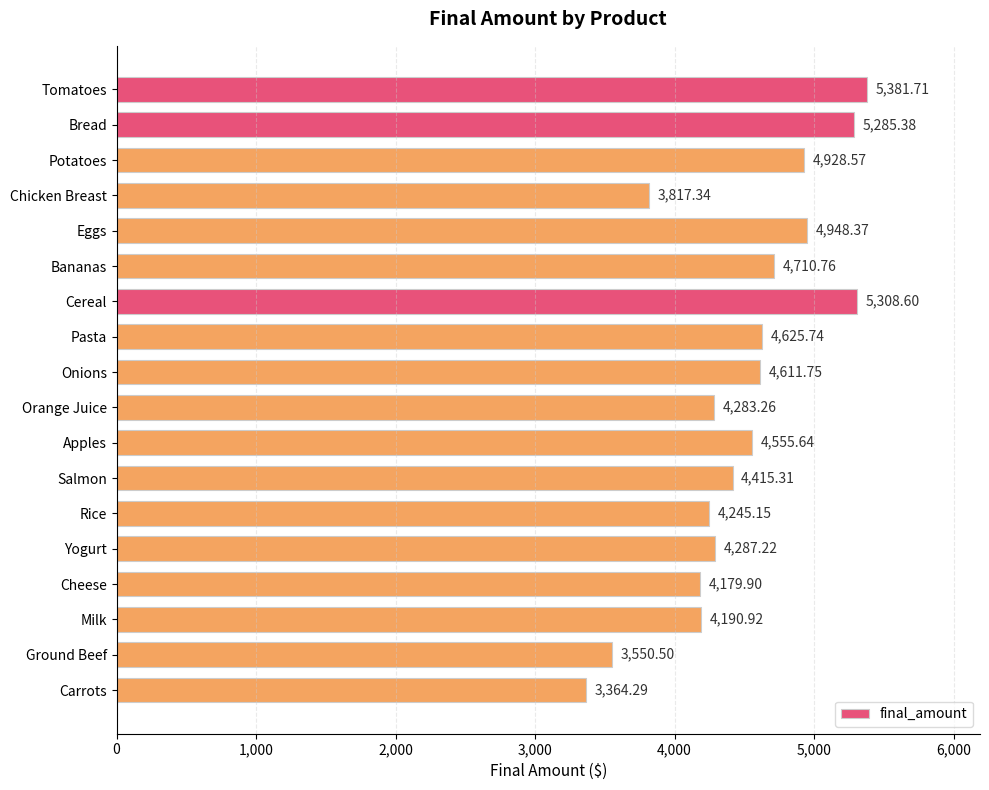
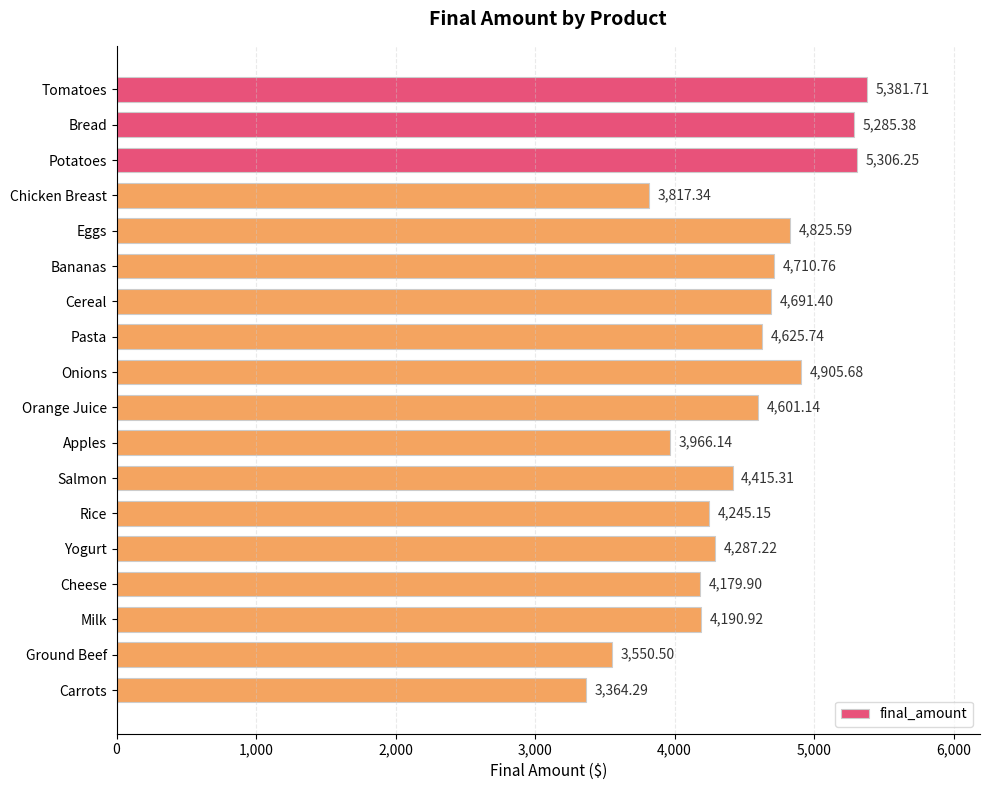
  {
    "Tomatoes": "5,381.71",
    "Bread": "5,285.38",
-   "Potatoes": "4,928.57",
+   "Potatoes": "5,306.25",
    "Chicken Breast": "3,817.34",
-   "Eggs": "4,948.37",
+   "Eggs": "4,825.59",
    "Bananas": "4,710.76",
-   "Cereal": "5,308.60",
+   "Cereal": "4,691.40",
    "Pasta": "4,625.74",
-   "Onions": "4,611.75",
-   "Orange Juice": "4,283.26",
-   "Apples": "4,555.64",
+   "Onions": "4,905.68",
+   "Orange Juice": "4,601.14",
+   "Apples": "3,966.14",
    "Salmon": "4,415.31",
    "Rice": "4,245.15",
    "Yogurt": "4,287.22",
    "Cheese": "4,179.90",
    "Milk": "4,190.92",
    "Ground Beef": "3,550.50",
    "Carrots": "3,364.29"
  }
